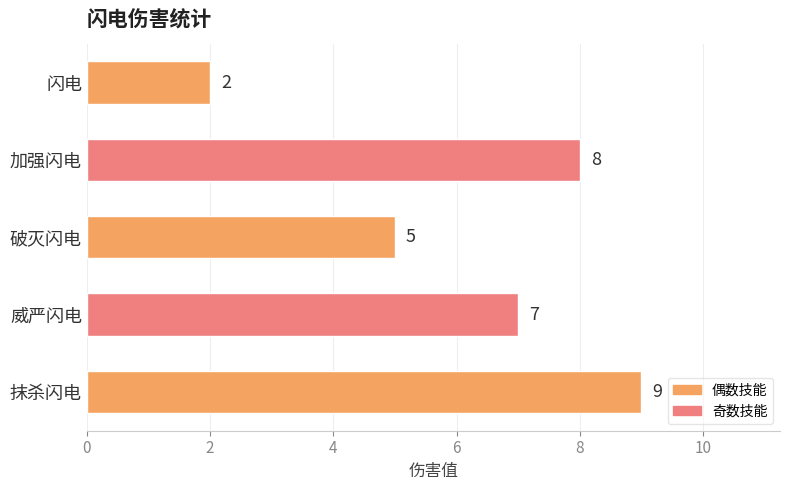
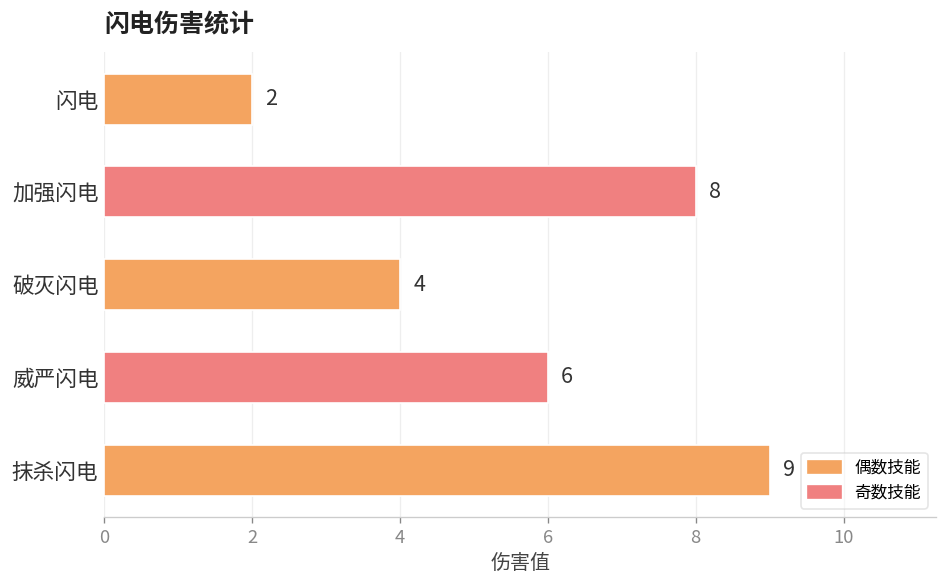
  {
    "闪电": 2,
    "加强闪电": 8,
-   "破灭闪电": 5,
-   "威严闪电": 7,
+   "破灭闪电": 4,
+   "威严闪电": 6,
    "抹杀闪电": 9
  }
